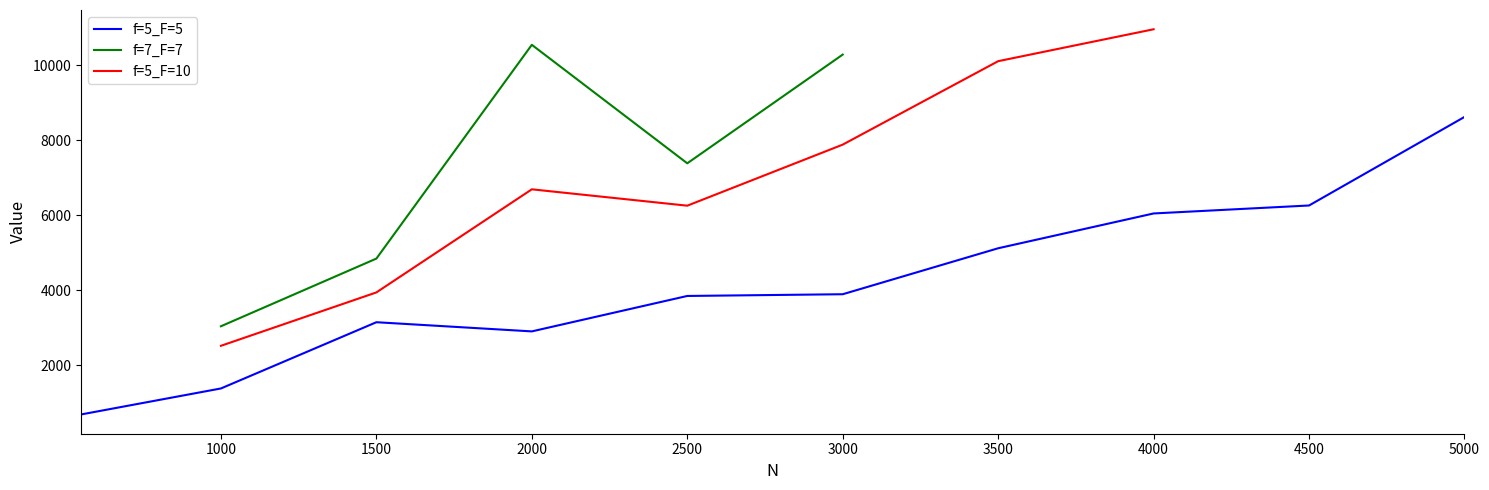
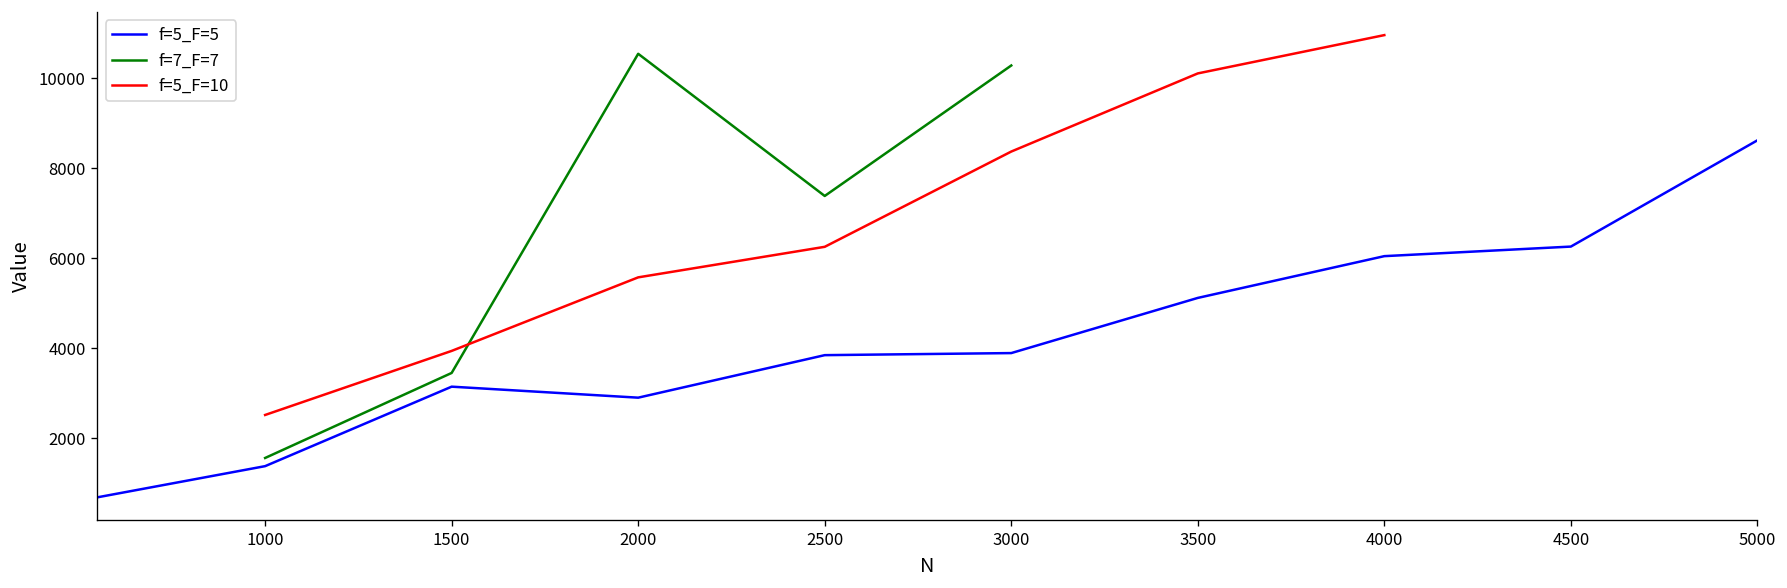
  {
    "f=5_F=5": {
      "1000": 1400,
      "1500": 3100,
      "2000": 2900,
      "2500": 3800,
      "3000": 3900,
      "3500": 5100,
      "4000": 6000,
      "4500": 6300,
      "5000": 8600
    },
    "f=7_F=7": {
-     "1000": 3000,
-     "1500": 4800,
+     "1000": 1600,
+     "1500": 3500,
      "2000": 10500,
      "2500": 7400,
      "3000": 10300
    },
    "f=5_F=10": {
      "1000": 2500,
      "1500": 3900,
-     "2000": 6700,
+     "2000": 5600,
      "2500": 6300,
-     "3000": 7900,
+     "3000": 8400,
      "3500": 10100,
      "4000": 11000
    }
  }
